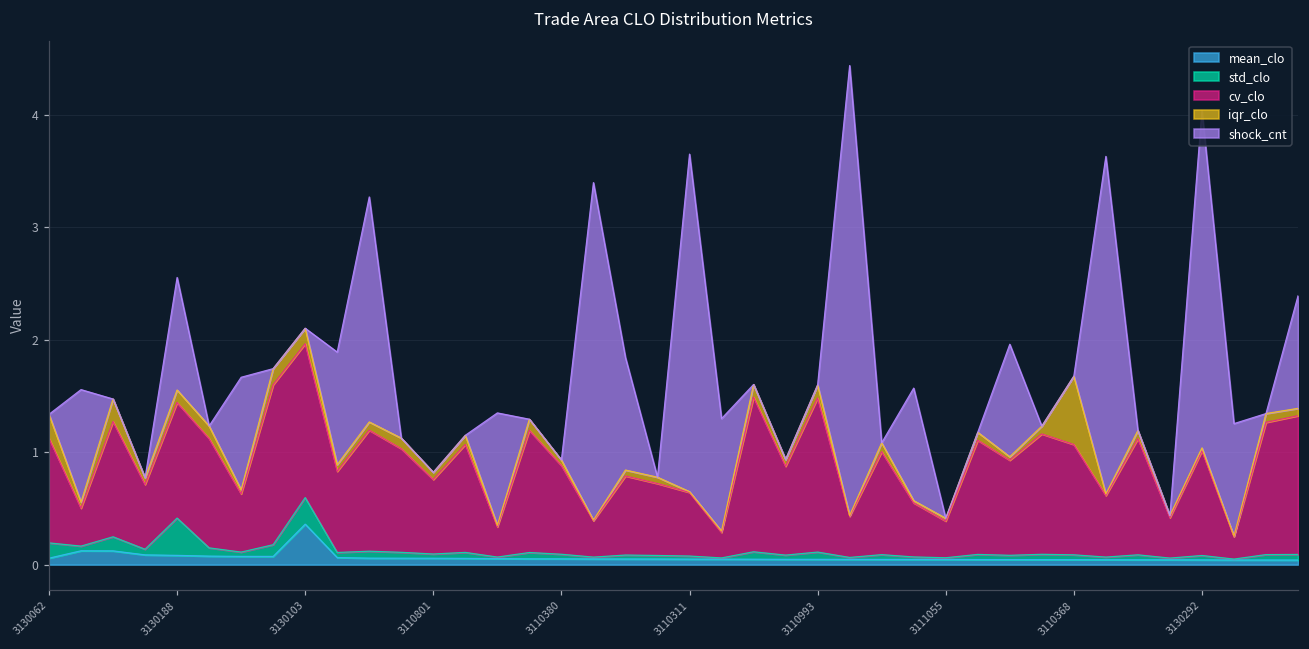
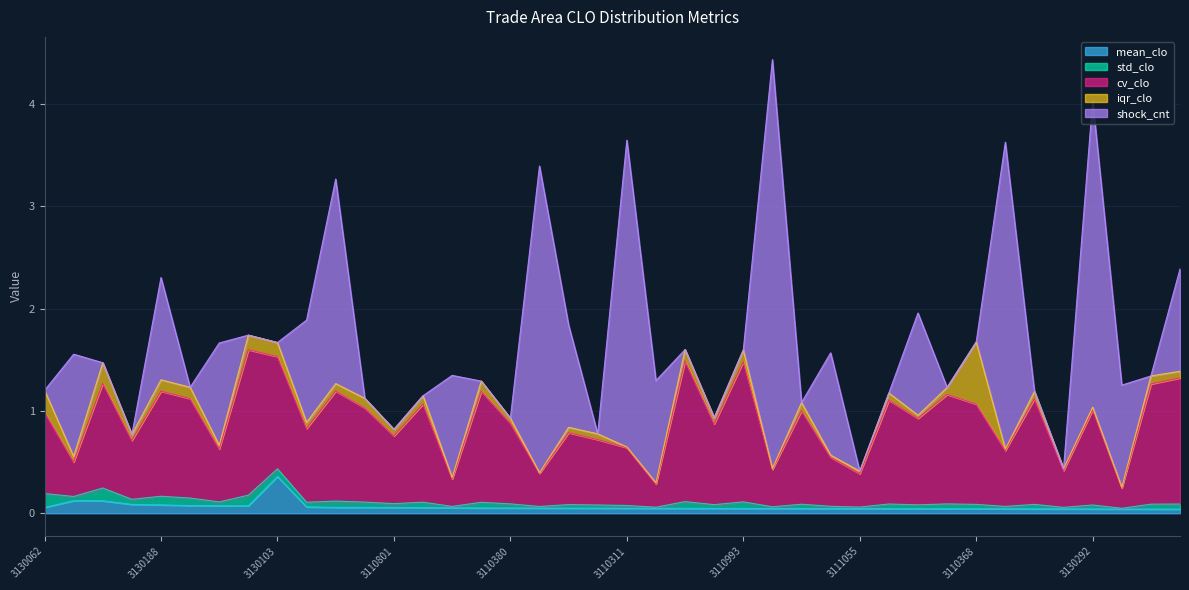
  {
    "mean_clo": {
      "3130062": 0.06,
      "3130188": 0.08,
      "3130103": 0.36,
      "3110801": 0.06,
      "3110380": 0.05,
      "3110311": 0.05,
      "3110993": 0.05,
      "3110368": 0.04,
      "3130292": 0.04
    },
    "std_clo": {
      "3130062": 0.14,
-     "3130188": 0.33,
-     "3130103": 0.24,
+     "3130188": 0.08,
+     "3130103": 0.08,
      "3110801": 0.04,
      "3110380": 0.04,
      "3110311": 0.03,
      "3110993": 0.06,
      "3110368": 0.04,
      "3130292": 0.04
    },
    "cv_clo": {
-     "3130062": 0.93,
+     "3130062": 0.80,
      "3130188": 1.03,
-     "3130103": 1.37,
+     "3130103": 1.10,
      "3110801": 0.66,
      "3110380": 0.79,
      "3110993": 1.37,
      "3110368": 0.98,
      "3130292": 0.93
    },
    "iqr_clo": {
      "3130188": 0.11,
      "3130292": 0.03
    },
    "shock_cnt": {
      "3130188": 1.00,
      "3110311": 3.00
    }
  }
